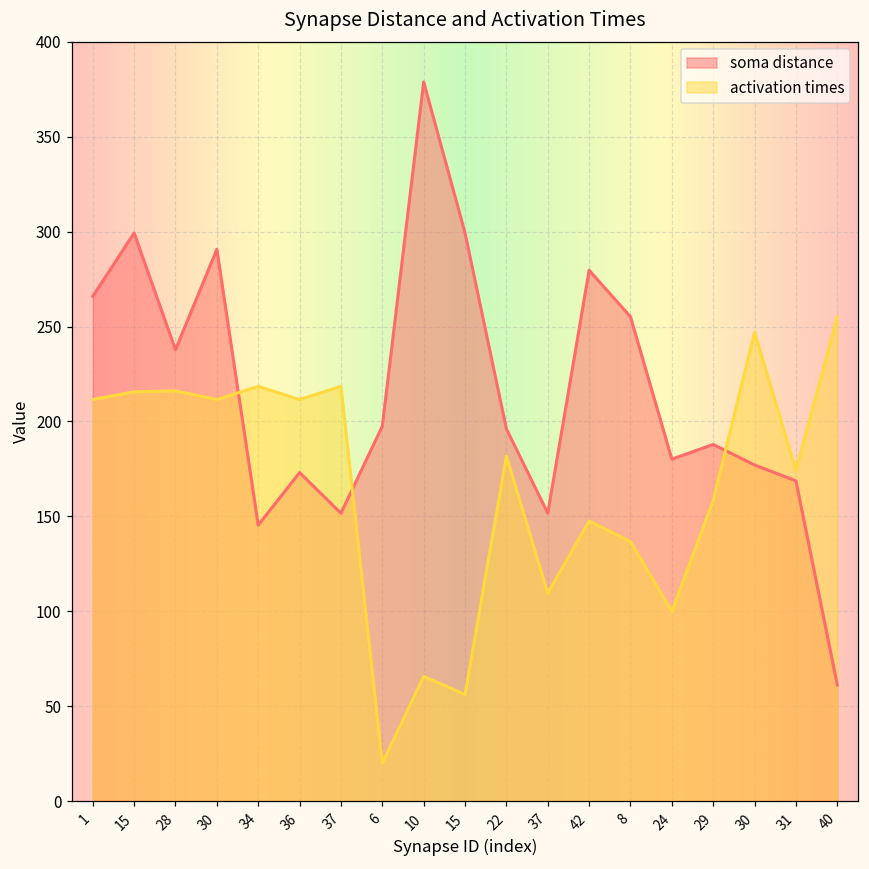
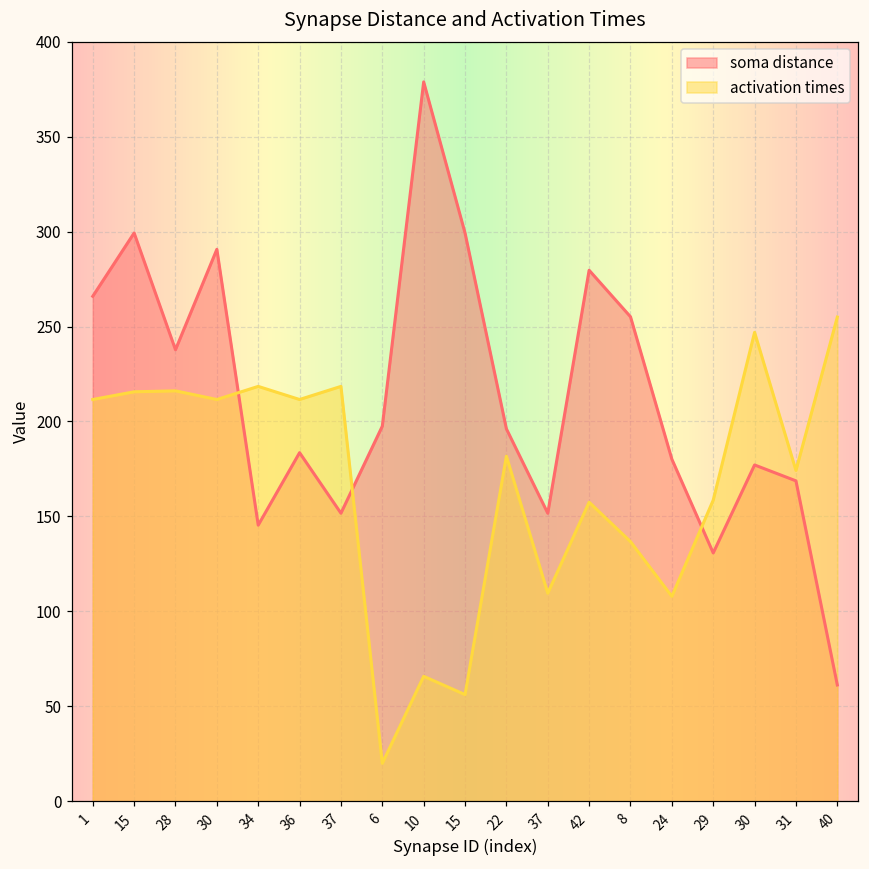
  {
    "soma distance": {
      "1": 266,
      "28": 238,
      "34": 145,
-     "36": 173,
+     "36": 184,
      "6": 198,
      "10": 379,
      "22": 196,
      "42": 280,
      "8": 255,
      "24": 180,
-     "29": 188,
+     "29": 131,
      "31": 169,
      "40": 61
    },
    "activation times": {
      "1": 212,
      "28": 216,
      "34": 218,
      "36": 212,
      "6": 20,
      "10": 66,
      "22": 182,
-     "42": 148,
+     "42": 157,
      "8": 137,
-     "24": 100,
+     "24": 108,
      "29": 159,
      "31": 174,
      "40": 255
    }
  }
